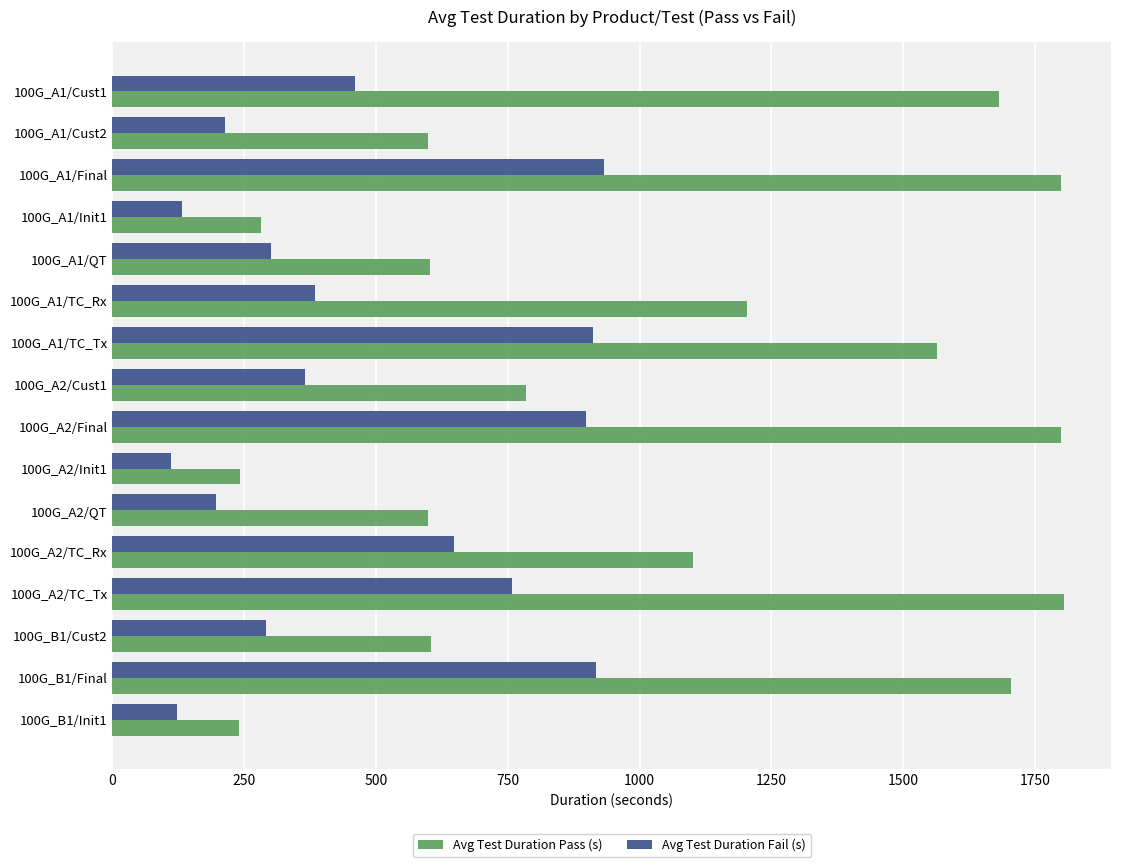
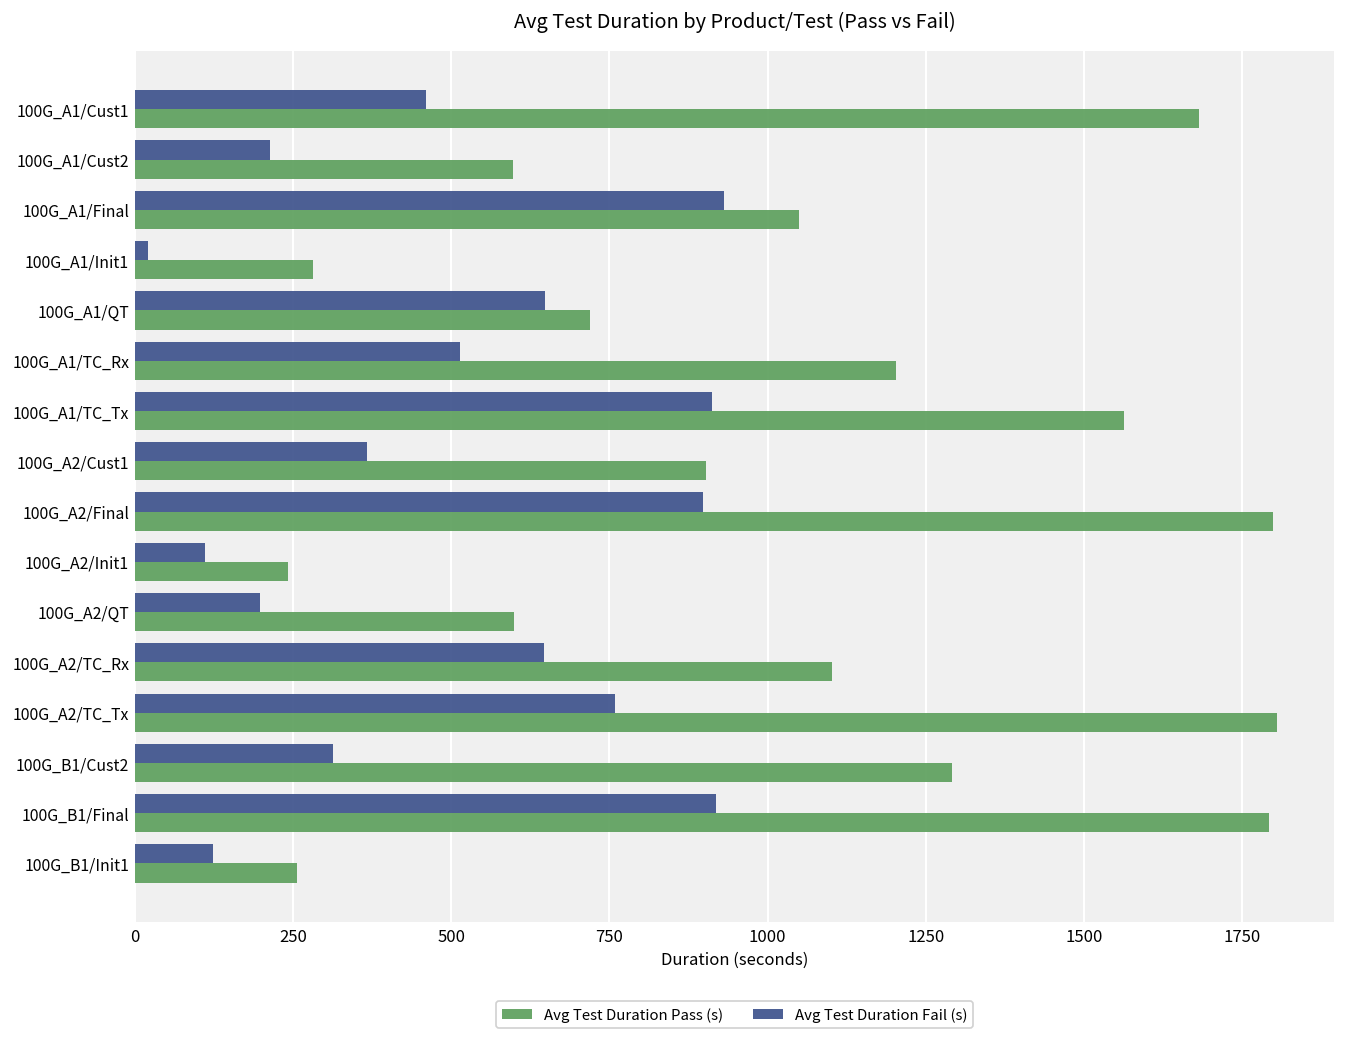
  {
    "Avg Test Duration Pass (s)": {
      "100G_A1/Cust1": 1680,
      "100G_A1/Cust2": 600,
-     "100G_A1/Final": 1800,
+     "100G_A1/Final": 1050,
      "100G_A1/Init1": 280,
-     "100G_A1/QT": 600,
+     "100G_A1/QT": 720,
      "100G_A1/TC_Rx": 1200,
      "100G_A1/TC_Tx": 1560,
-     "100G_A2/Cust1": 790,
+     "100G_A2/Cust1": 900,
      "100G_A2/Final": 1800,
      "100G_A2/Init1": 240,
      "100G_A2/QT": 600,
      "100G_A2/TC_Rx": 1100,
      "100G_A2/TC_Tx": 1800,
-     "100G_B1/Cust2": 600,
-     "100G_B1/Final": 1700,
-     "100G_B1/Init1": 240
+     "100G_B1/Cust2": 1290,
+     "100G_B1/Final": 1790,
+     "100G_B1/Init1": 260
    },
    "Avg Test Duration Fail (s)": {
      "100G_A1/Cust1": 460,
      "100G_A1/Cust2": 210,
      "100G_A1/Final": 930,
-     "100G_A1/Init1": 130,
-     "100G_A1/QT": 300,
-     "100G_A1/TC_Rx": 380,
+     "100G_A1/Init1": 20,
+     "100G_A1/QT": 650,
+     "100G_A1/TC_Rx": 510,
      "100G_A1/TC_Tx": 910,
      "100G_A2/Cust1": 370,
      "100G_A2/Final": 900,
      "100G_A2/Init1": 110,
      "100G_A2/QT": 200,
      "100G_A2/TC_Rx": 650,
      "100G_A2/TC_Tx": 760,
-     "100G_B1/Cust2": 290,
+     "100G_B1/Cust2": 310,
      "100G_B1/Final": 920,
      "100G_B1/Init1": 120
    }
  }
